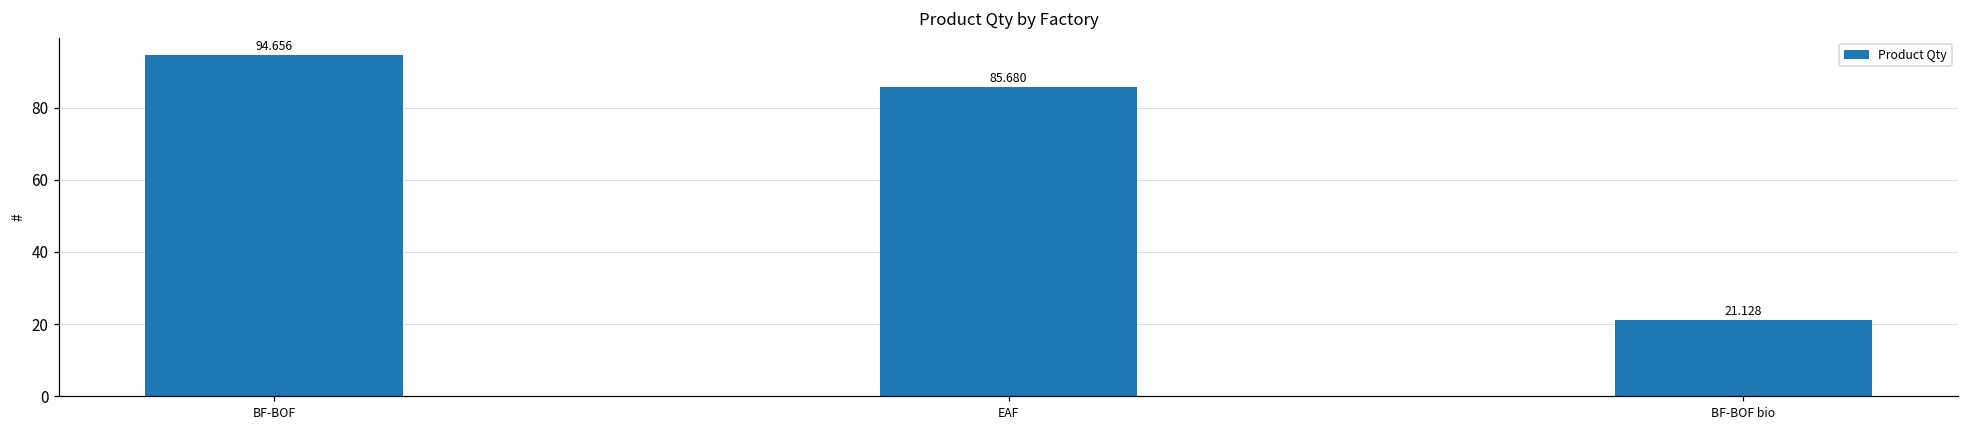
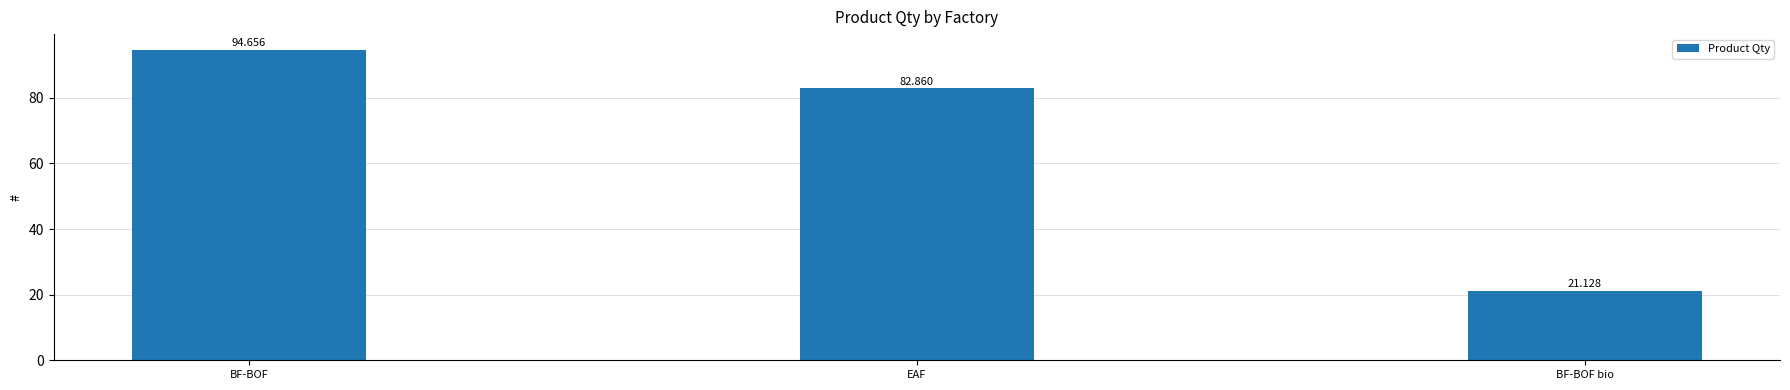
  {
    "BF-BOF": 94.656,
-   "EAF": 85.680,
+   "EAF": 82.860,
    "BF-BOF bio": 21.128
  }
